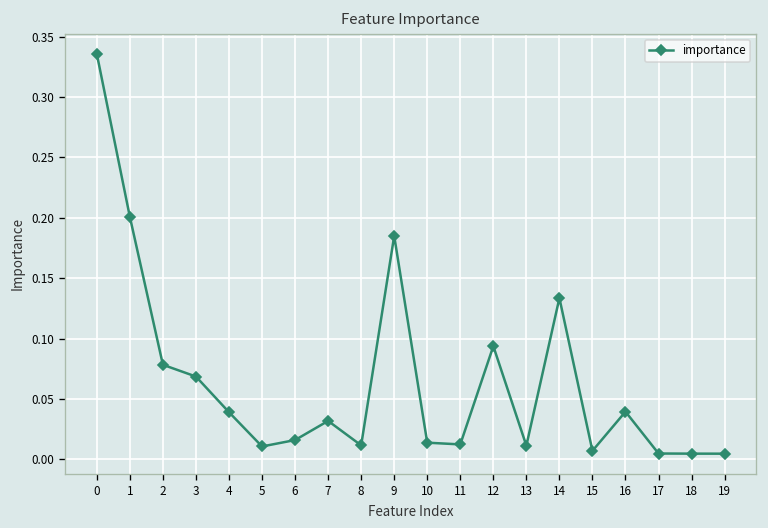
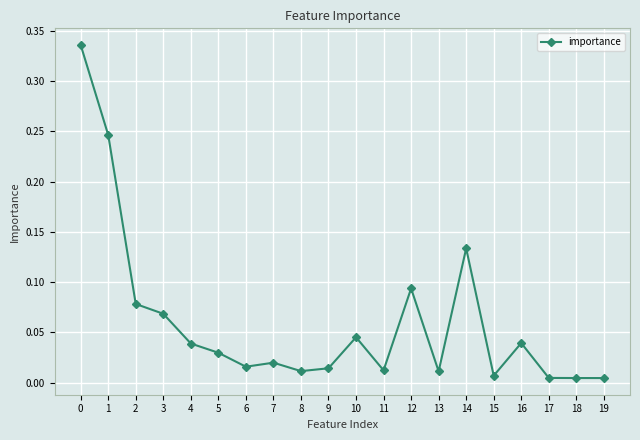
  {
    "0": 0.336,
-   "1": 0.201,
+   "1": 0.246,
    "2": 0.078,
    "3": 0.069,
    "4": 0.039,
-   "5": 0.011,
+   "5": 0.030,
    "6": 0.016,
-   "7": 0.032,
+   "7": 0.020,
    "8": 0.012,
-   "9": 0.185,
-   "10": 0.014,
+   "9": 0.014,
+   "10": 0.045,
    "11": 0.012,
    "12": 0.094,
    "13": 0.011,
    "14": 0.134,
    "15": 0.007,
    "16": 0.039,
    "17": 0.005,
    "18": 0.005,
    "19": 0.005
  }
